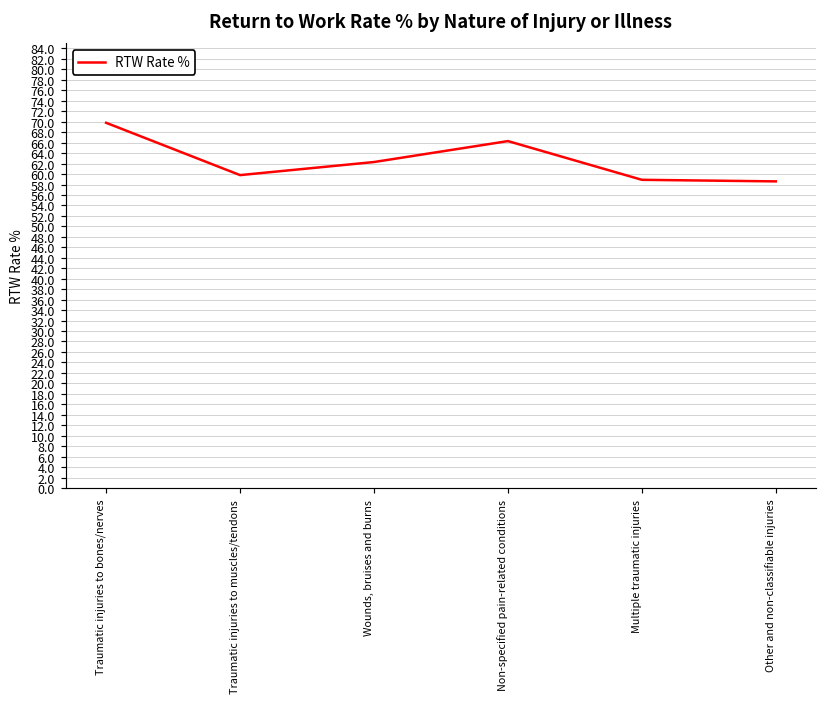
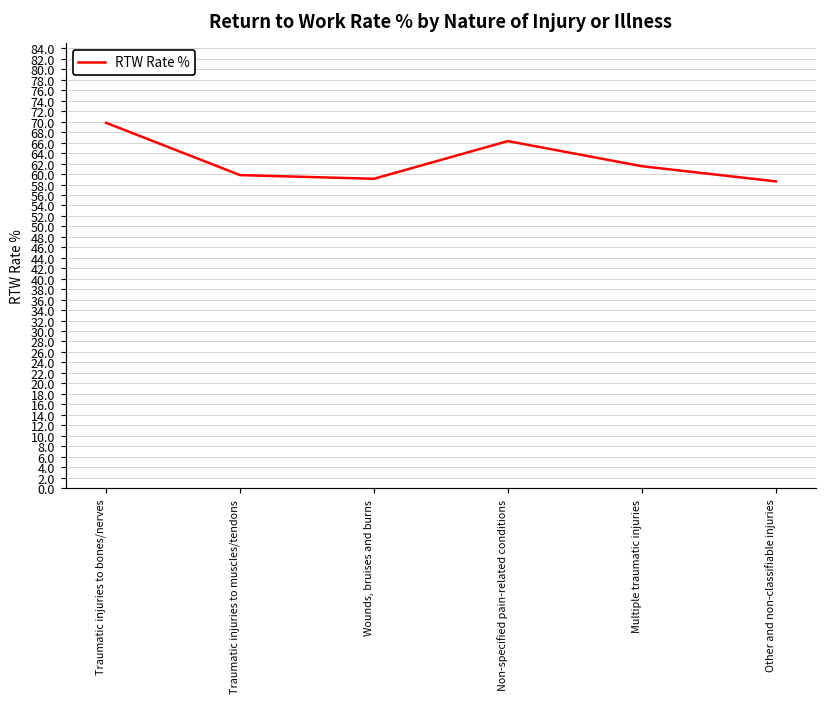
  {
    "Traumatic injuries to bones/nerves": 70,
    "Traumatic injuries to muscles/tendons": 60,
-   "Wounds, bruises and burns": 62,
+   "Wounds, bruises and burns": 59,
    "Non-specified pain-related conditions": 66,
-   "Multiple traumatic injuries": 59,
+   "Multiple traumatic injuries": 62,
    "Other and non-classifiable injuries": 59
  }
